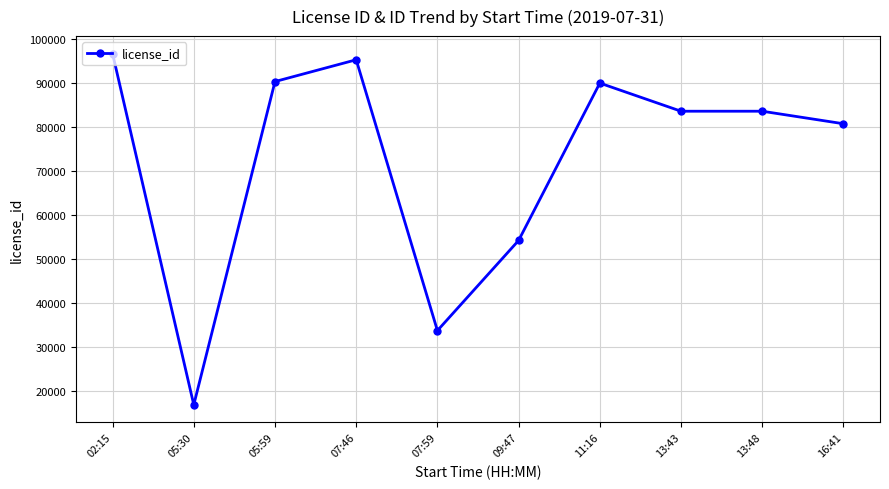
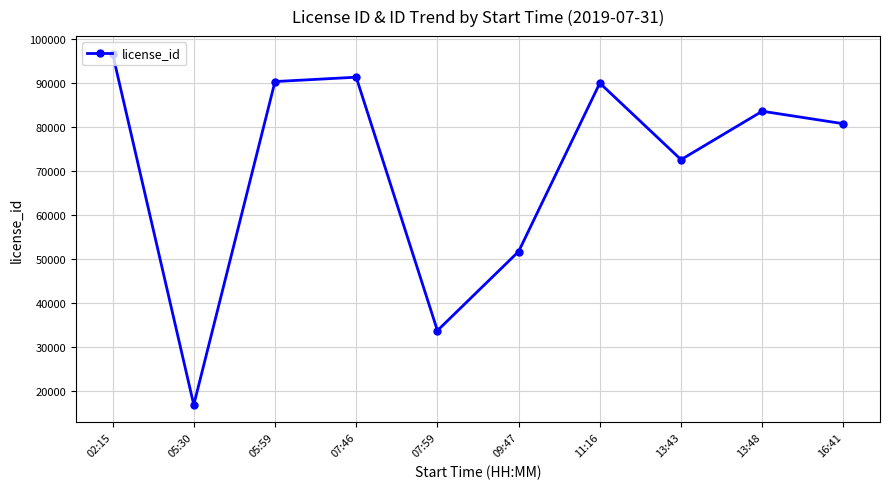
  {
    "05:30": 17000,
    "05:59": 90000,
-   "07:46": 95000,
+   "07:46": 91000,
    "07:59": 34000,
-   "09:47": 54000,
+   "09:47": 52000,
    "11:16": 90000,
-   "13:43": 84000,
+   "13:43": 73000,
    "13:48": 84000,
    "16:41": 81000
  }
